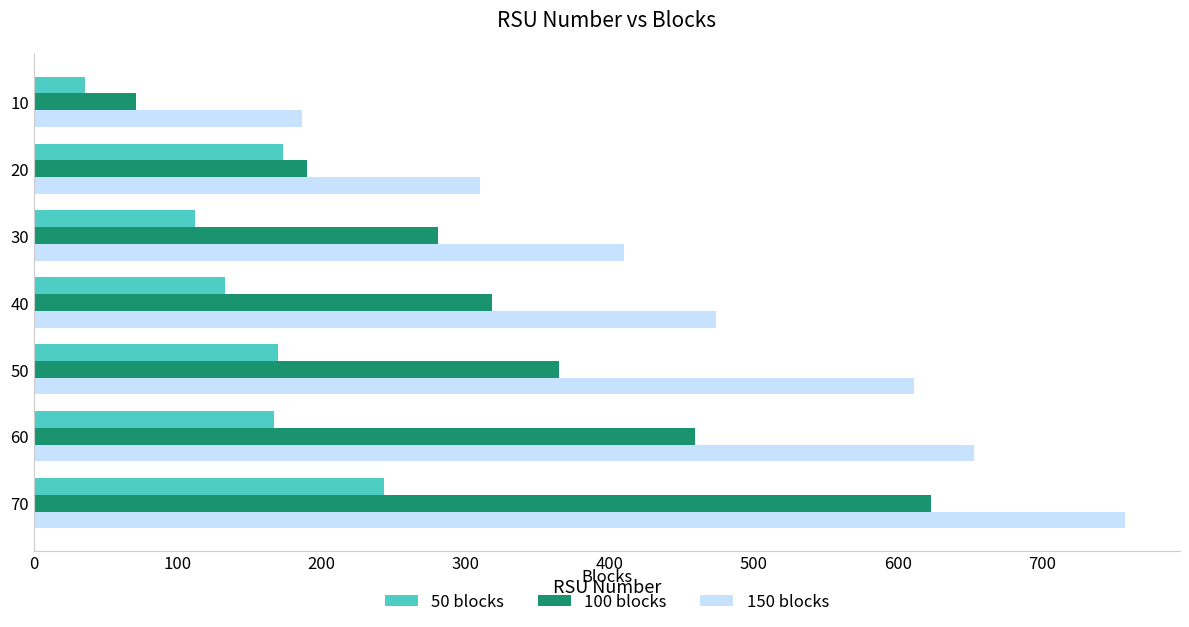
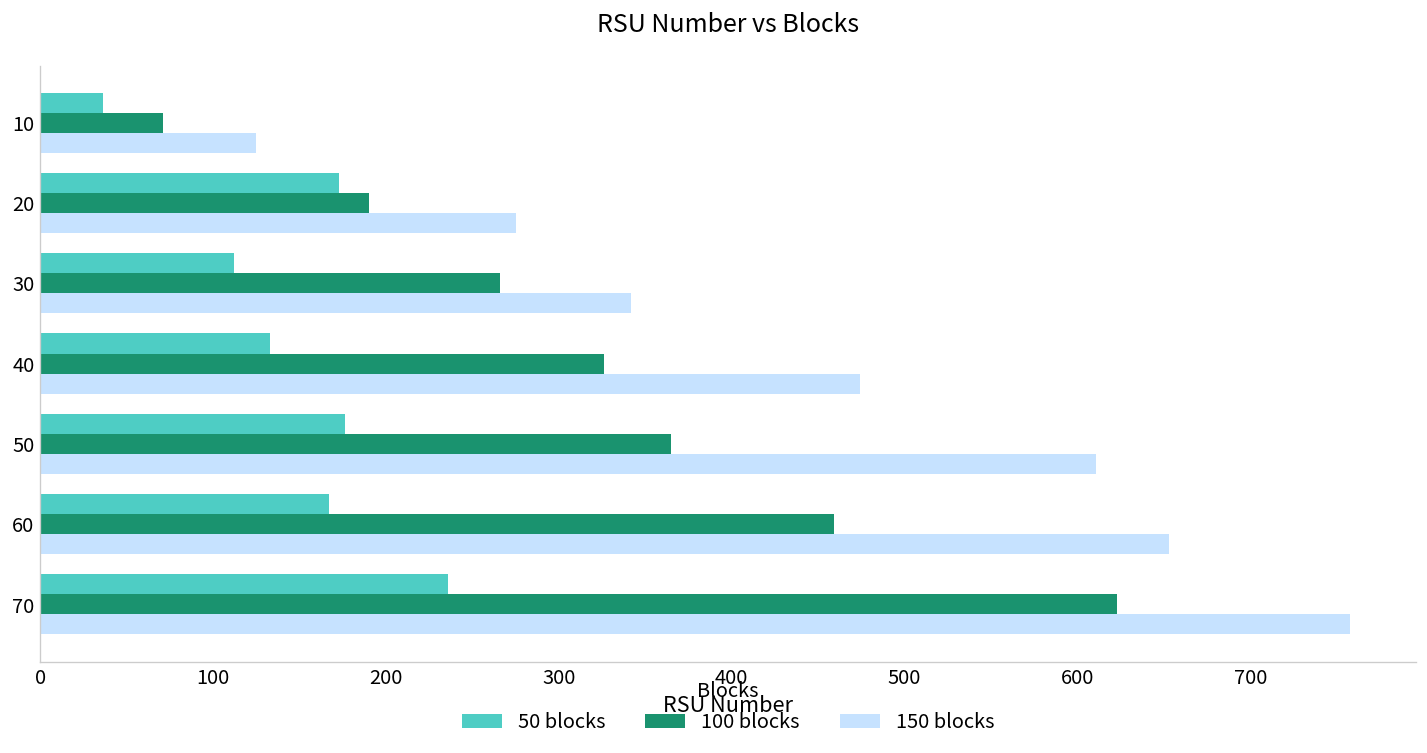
  {
    "50 blocks": {
      "10": 36,
      "20": 173,
      "30": 112,
      "40": 133,
-     "50": 170,
+     "50": 176,
      "60": 167,
-     "70": 243
+     "70": 236
    },
    "100 blocks": {
      "10": 71,
      "20": 190,
-     "30": 281,
-     "40": 318,
+     "30": 266,
+     "40": 326,
      "50": 365,
      "60": 459,
      "70": 623
    },
    "150 blocks": {
-     "10": 186,
-     "20": 310,
-     "30": 410,
+     "10": 125,
+     "20": 275,
+     "30": 342,
      "40": 474,
      "50": 611,
      "60": 653,
      "70": 758
    }
  }
